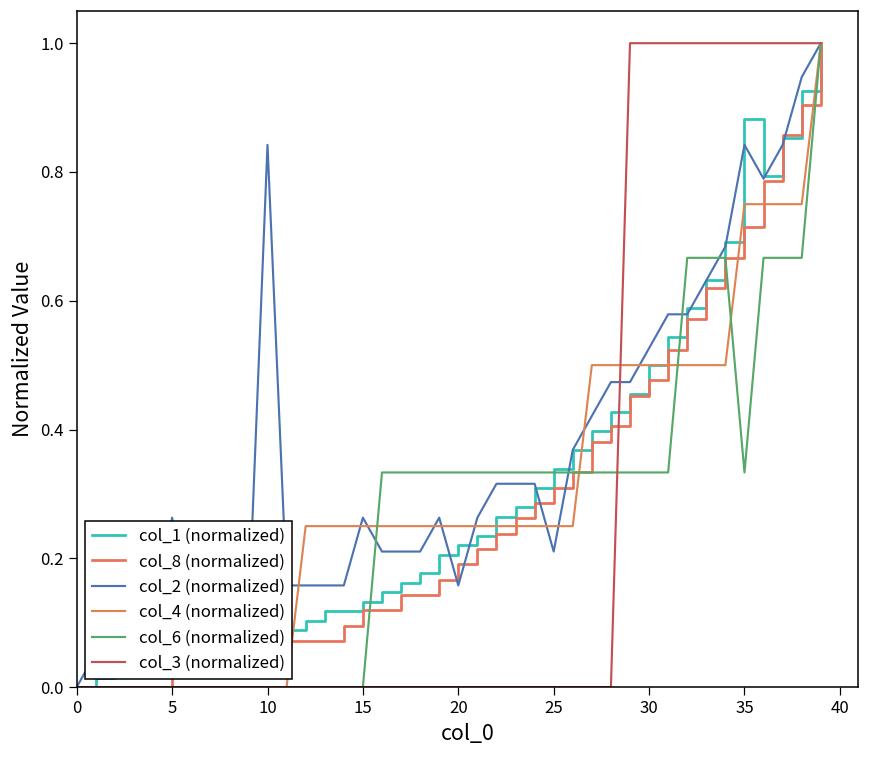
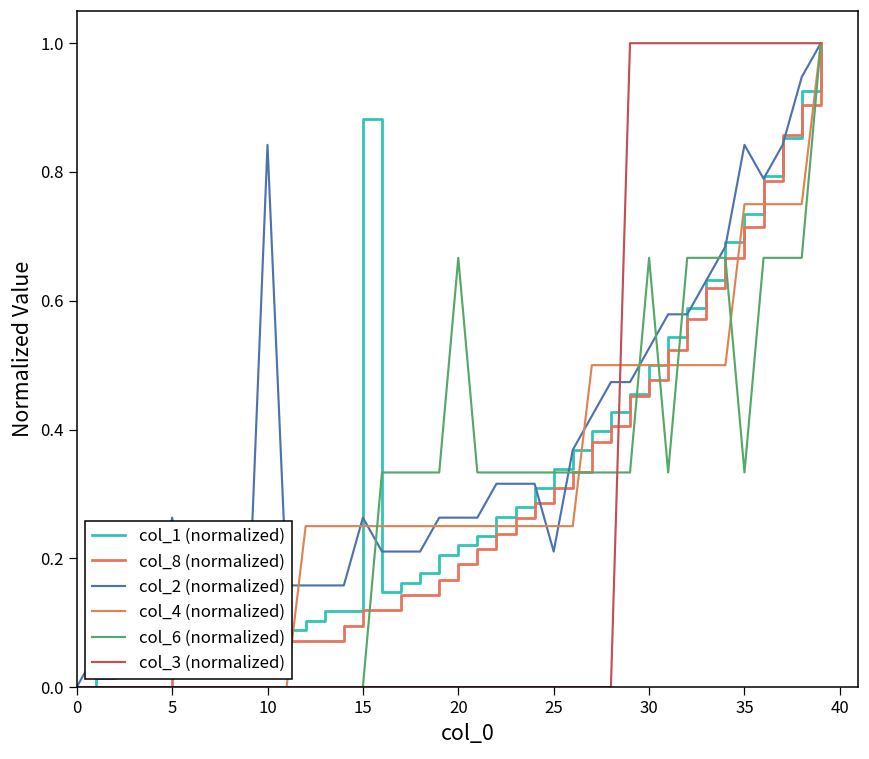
  {
    "col_1 (normalized)": {
-     "15": 0.13,
+     "15": 0.88,
      "20": 0.22,
      "25": 0.34,
-     "35": 0.88
+     "35": 0.74
    },
    "col_2 (normalized)": {
      "10": 0.84,
      "15": 0.26,
-     "20": 0.16,
+     "20": 0.26,
      "25": 0.21,
      "30": 0.53,
      "35": 0.84
    },
    "col_6 (normalized)": {
-     "20": 0.33,
+     "20": 0.67,
      "25": 0.33,
-     "30": 0.33,
+     "30": 0.67,
      "35": 0.33
    }
  }
